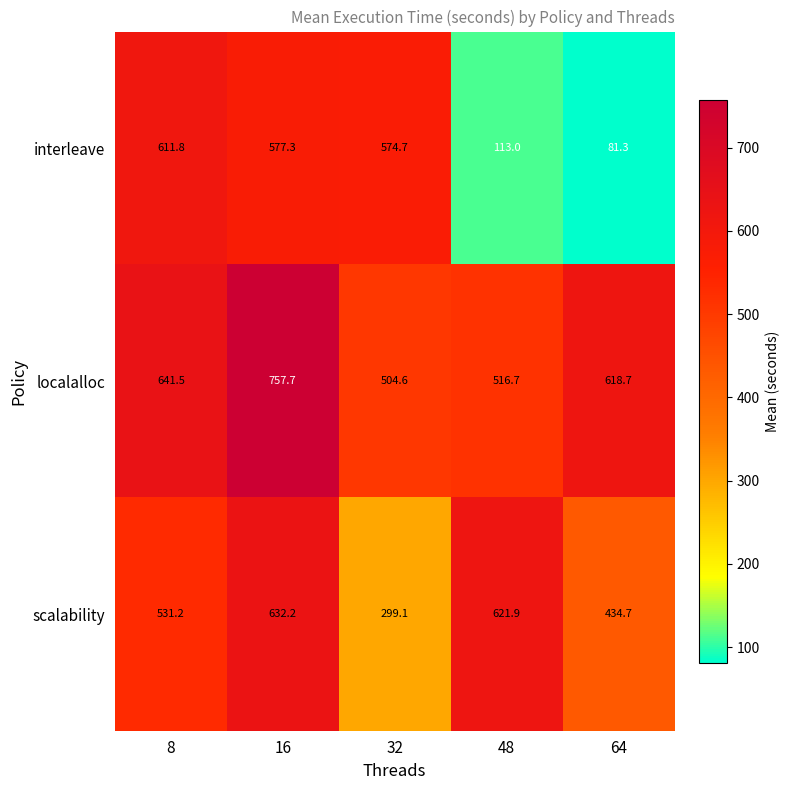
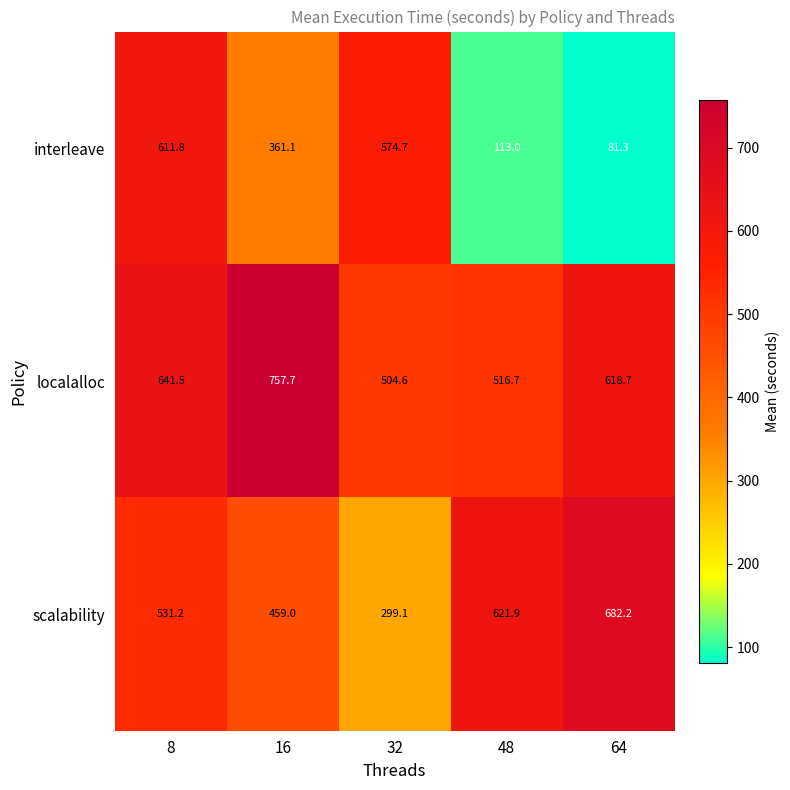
  {
    "interleave": {
      "8": 611.8,
-     "16": 577.3,
+     "16": 361.1,
      "32": 574.7,
      "48": 113.0,
      "64": 81.3
    },
    "localalloc": {
      "8": 641.5,
      "16": 757.7,
      "32": 504.6,
      "48": 516.7,
      "64": 618.7
    },
    "scalability": {
      "8": 531.2,
-     "16": 632.2,
+     "16": 459.0,
      "32": 299.1,
      "48": 621.9,
-     "64": 434.7
+     "64": 682.2
    }
  }
